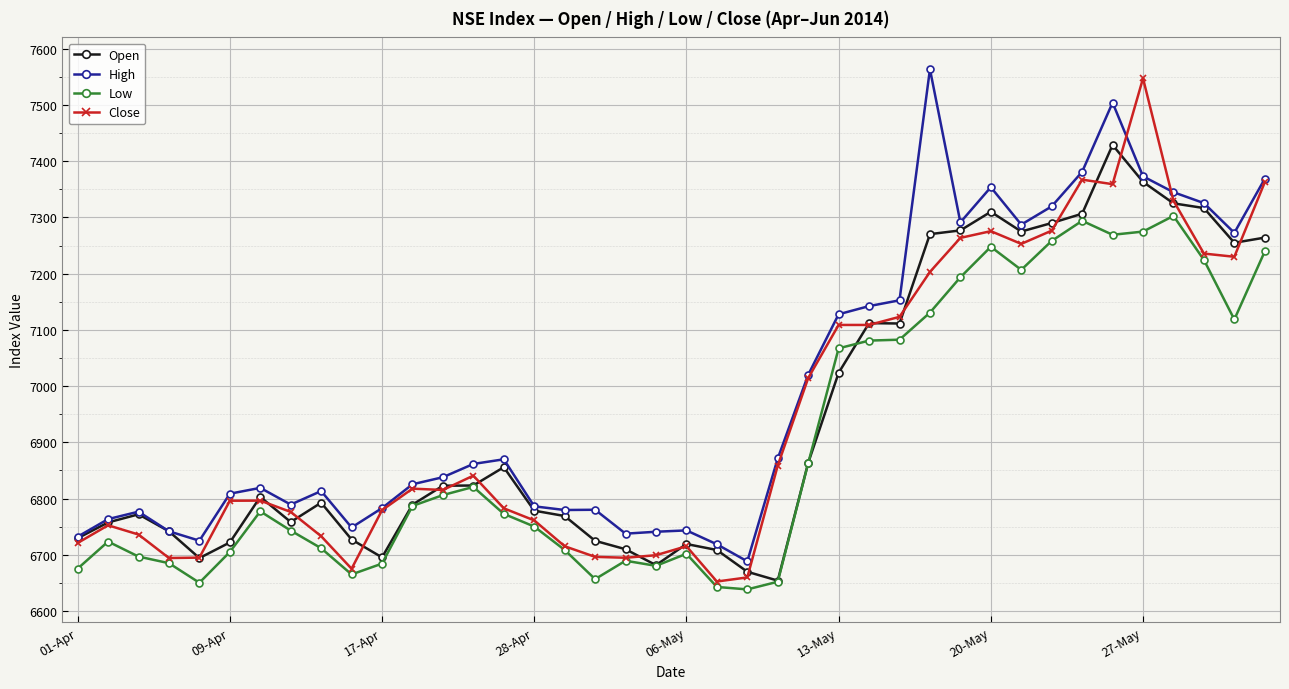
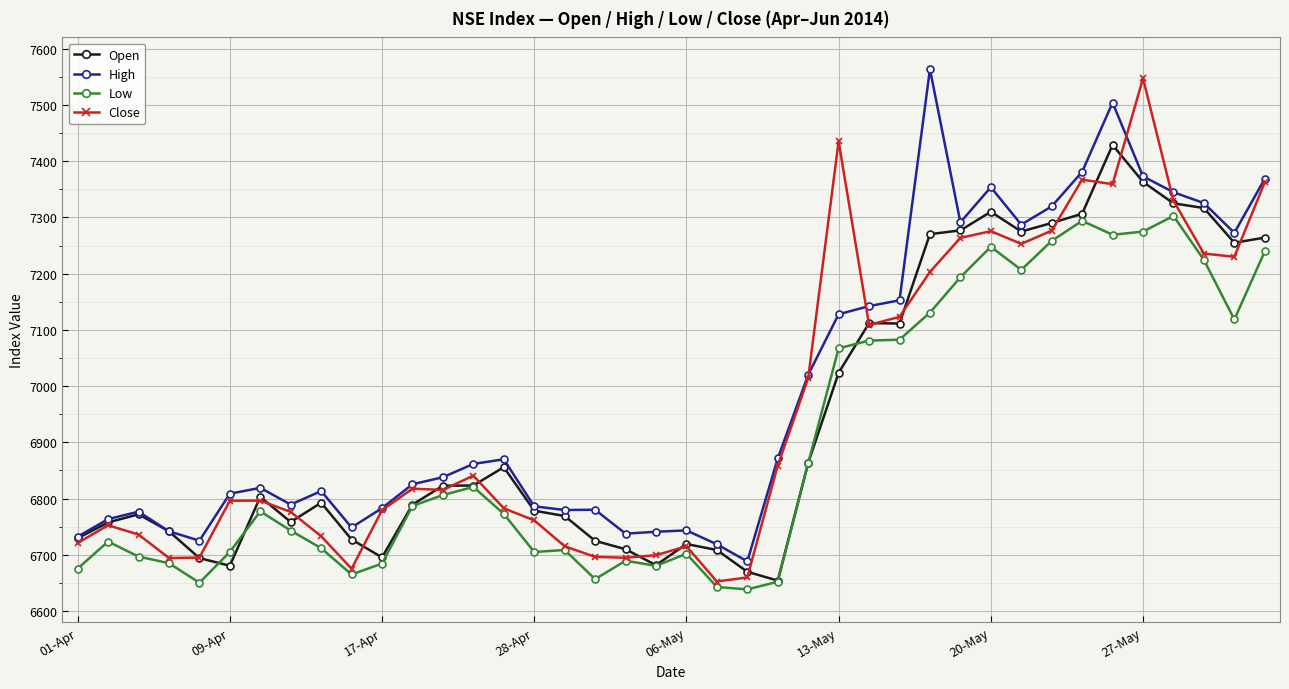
  {
    "Open": {
-     "09-Apr": 6720,
+     "09-Apr": 6680,
      "17-Apr": 6700,
      "28-Apr": 6780,
      "13-May": 7020,
      "20-May": 7310,
      "27-May": 7360
    },
    "High": {
      "09-Apr": 6810,
      "28-Apr": 6790,
      "06-May": 6740,
      "13-May": 7130,
      "20-May": 7350,
      "27-May": 7370
    },
    "Low": {
      "01-Apr": 6680,
      "09-Apr": 6710,
      "17-Apr": 6680,
-     "28-Apr": 6750,
+     "28-Apr": 6710,
      "06-May": 6700,
      "13-May": 7070,
      "20-May": 7250,
      "27-May": 7270
    },
    "Close": {
      "01-Apr": 6720,
      "09-Apr": 6800,
      "28-Apr": 6760,
-     "13-May": 7110,
+     "13-May": 7440,
      "20-May": 7280,
      "27-May": 7550
    }
  }
